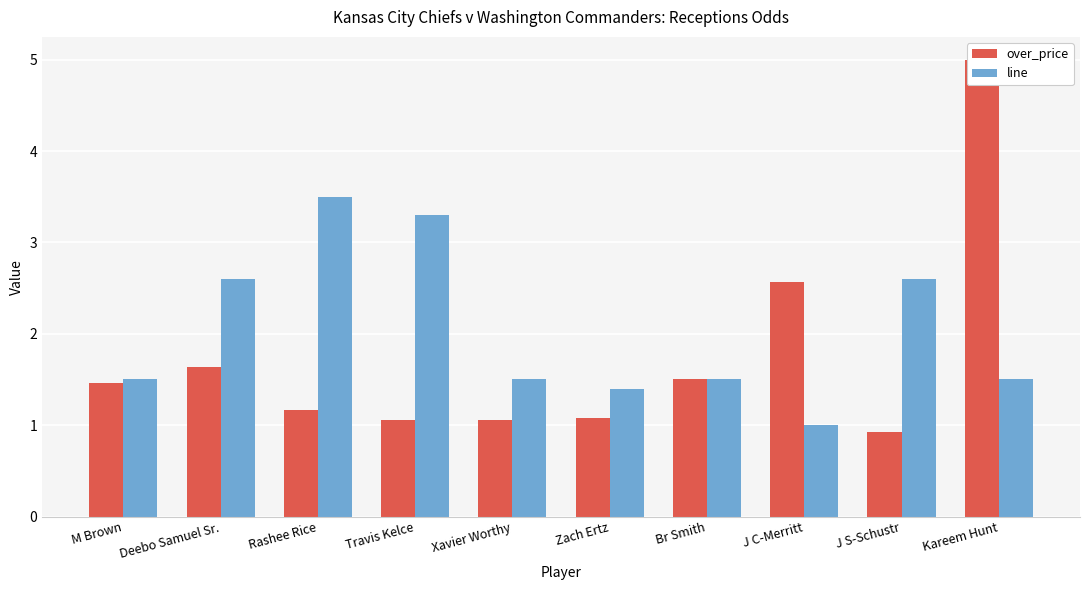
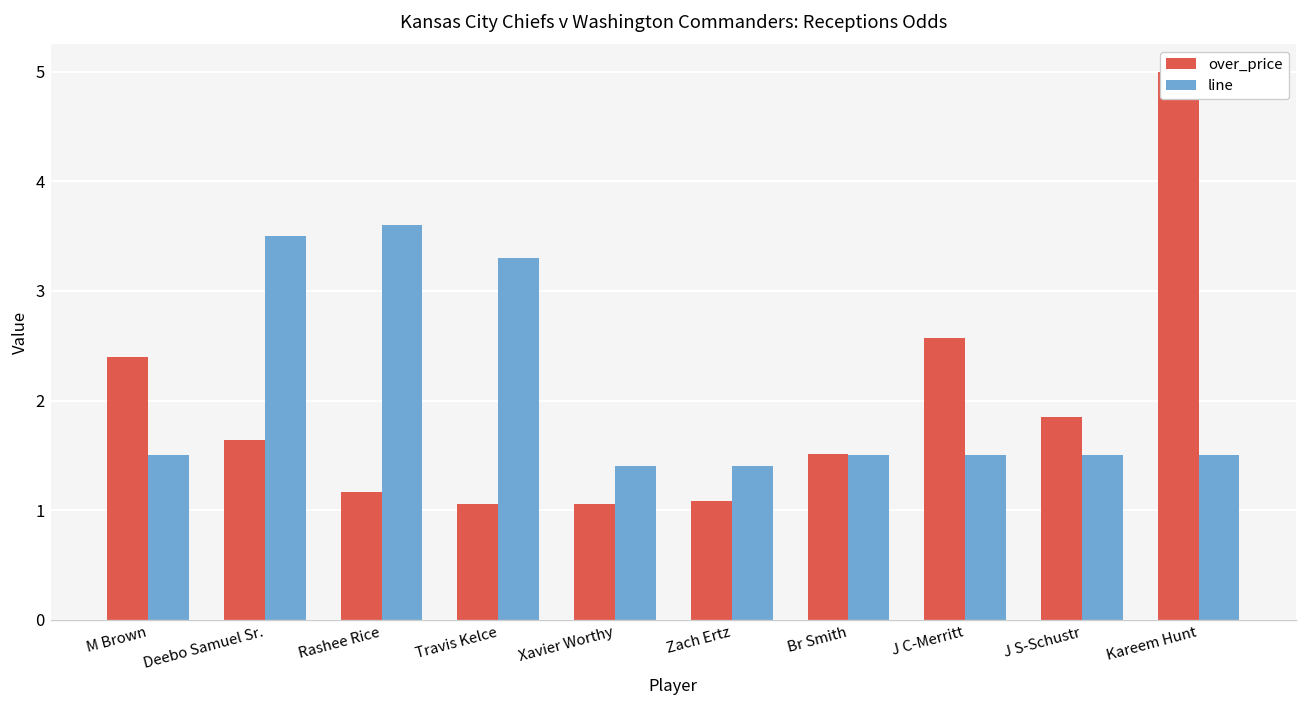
  {
    "over_price": {
-     "M Brown": 1.5,
+     "M Brown": 2.4,
      "Deebo Samuel Sr.": 1.6,
      "Rashee Rice": 1.2,
      "Travis Kelce": 1.1,
      "Xavier Worthy": 1.1,
      "Zach Ertz": 1.1,
      "Br Smith": 1.5,
      "J C-Merritt": 2.6,
-     "J S-Schustr": 0.9
+     "J S-Schustr": 1.9
    },
    "line": {
      "M Brown": 1.5,
-     "Deebo Samuel Sr.": 2.6,
-     "Rashee Rice": 3.5,
+     "Deebo Samuel Sr.": 3.5,
+     "Rashee Rice": 3.6,
      "Travis Kelce": 3.3,
-     "Xavier Worthy": 1.5,
+     "Xavier Worthy": 1.4,
      "Zach Ertz": 1.4,
      "Br Smith": 1.5,
-     "J C-Merritt": 1.0,
-     "J S-Schustr": 2.6,
+     "J C-Merritt": 1.5,
+     "J S-Schustr": 1.5,
      "Kareem Hunt": 1.5
    }
  }
